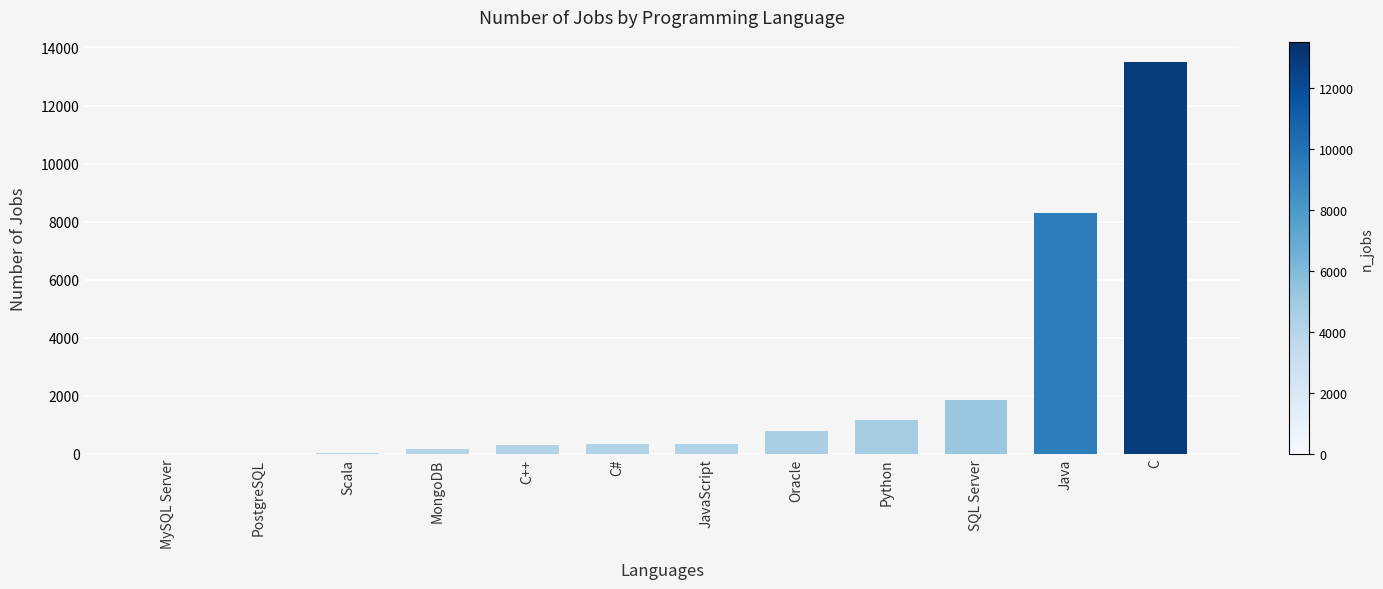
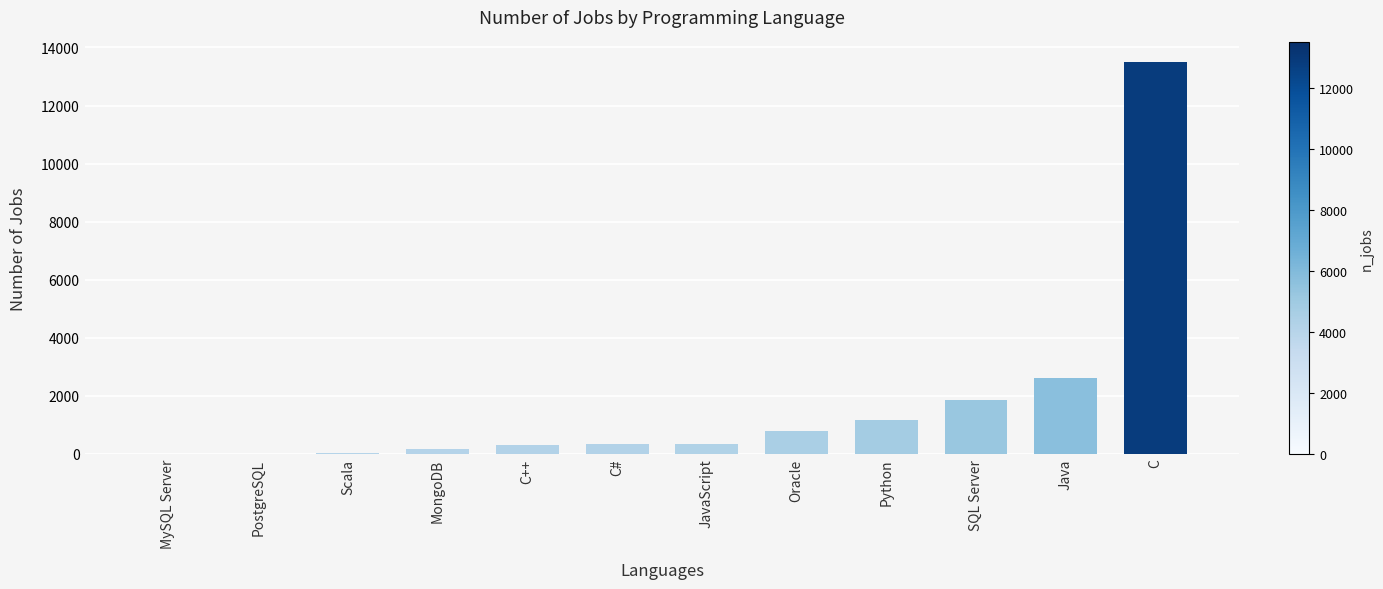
  {
    "MySQL Server": 0,
    "MongoDB": 200,
    "C++": 300,
    "C#": 300,
    "JavaScript": 400,
    "Oracle": 800,
    "Python": 1200,
    "SQL Server": 1800,
-   "Java": 8300,
+   "Java": 2600,
    "C": 13500
  }
